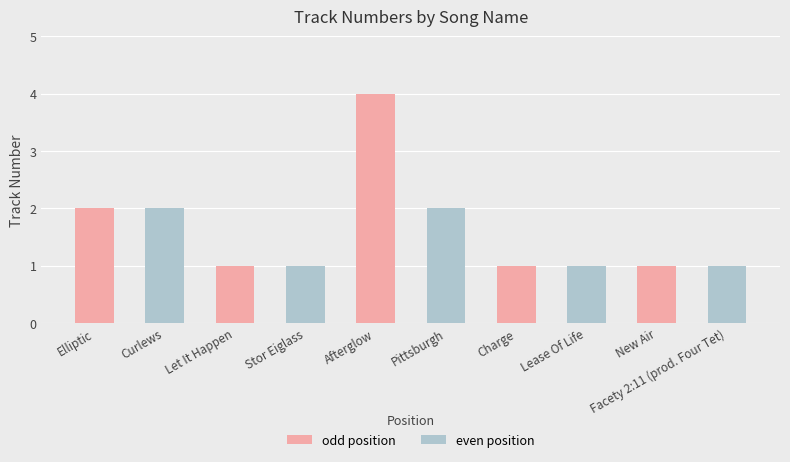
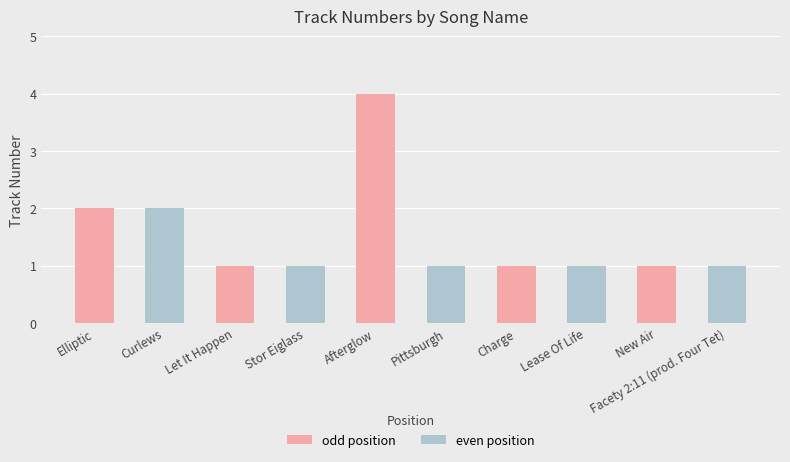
  {
    "Elliptic": 2,
    "Curlews": 2,
    "Let It Happen": 1,
    "Stor Eiglass": 1,
    "Afterglow": 4,
-   "Pittsburgh": 2,
+   "Pittsburgh": 1,
    "Charge": 1,
    "Lease Of Life": 1,
    "New Air": 1,
    "Facety 2:11 (prod. Four Tet)": 1
  }
